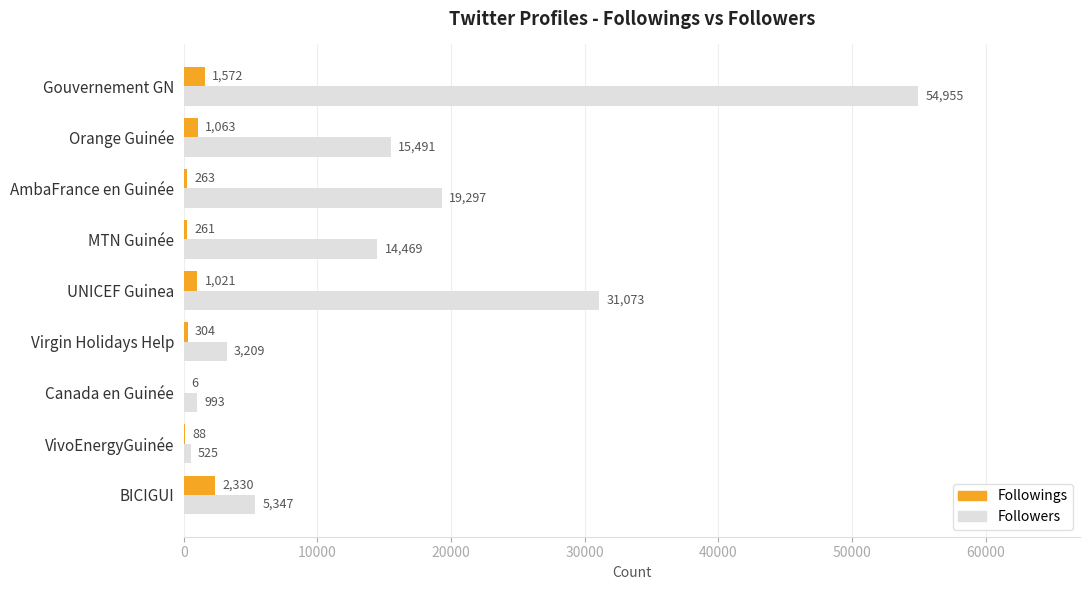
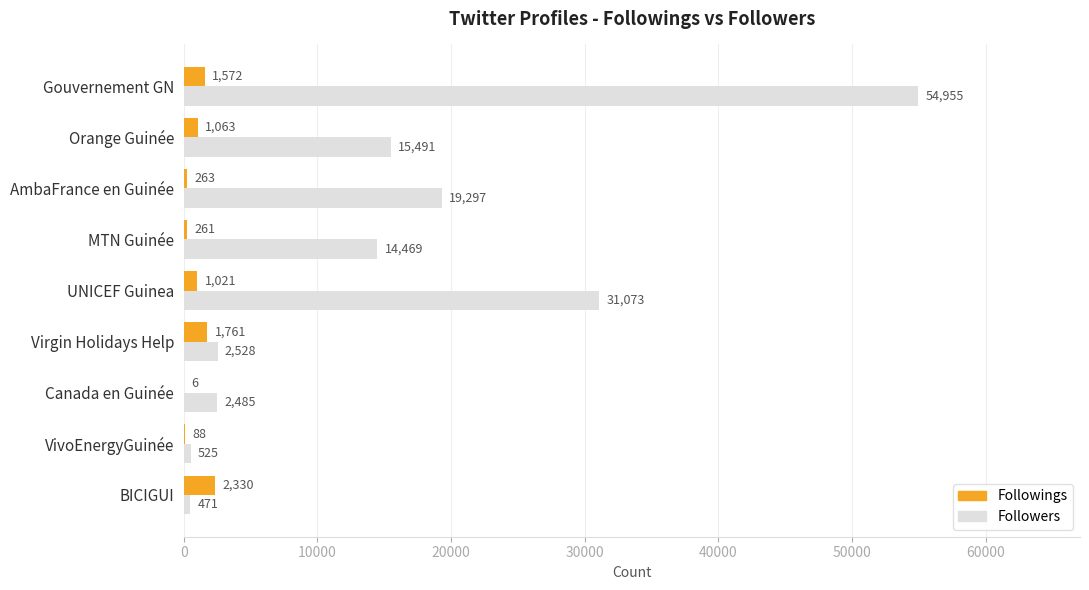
  {
    "Followers": {
      "Gouvernement GN": "54,955",
      "Orange Guinée": "15,491",
      "AmbaFrance en Guinée": "19,297",
      "MTN Guinée": "14,469",
      "UNICEF Guinea": "31,073",
-     "Virgin Holidays Help": "3,209",
-     "Canada en Guinée": "993",
+     "Virgin Holidays Help": "2,528",
+     "Canada en Guinée": "2,485",
      "VivoEnergyGuinée": "525",
-     "BICIGUI": "5,347"
+     "BICIGUI": "471"
    },
    "Followings": {
      "Gouvernement GN": "1,572",
      "Orange Guinée": "1,063",
      "AmbaFrance en Guinée": "263",
      "MTN Guinée": "261",
      "UNICEF Guinea": "1,021",
-     "Virgin Holidays Help": "304",
+     "Virgin Holidays Help": "1,761",
      "Canada en Guinée": "6",
      "VivoEnergyGuinée": "88",
      "BICIGUI": "2,330"
    }
  }
